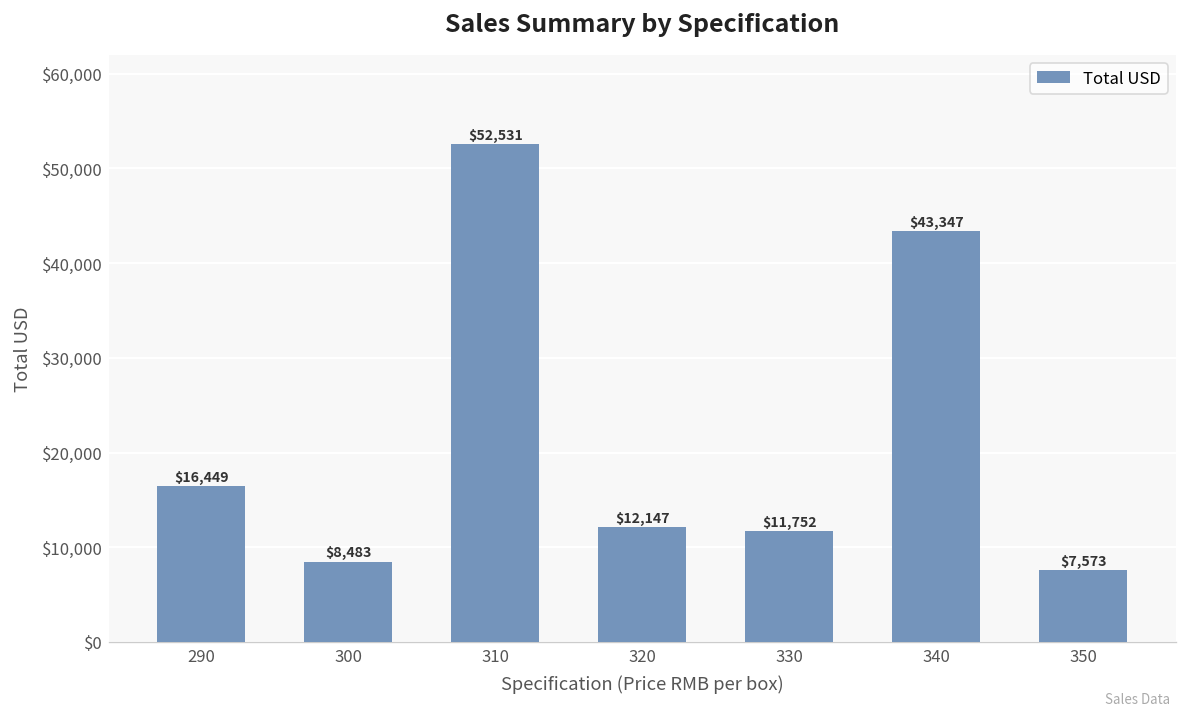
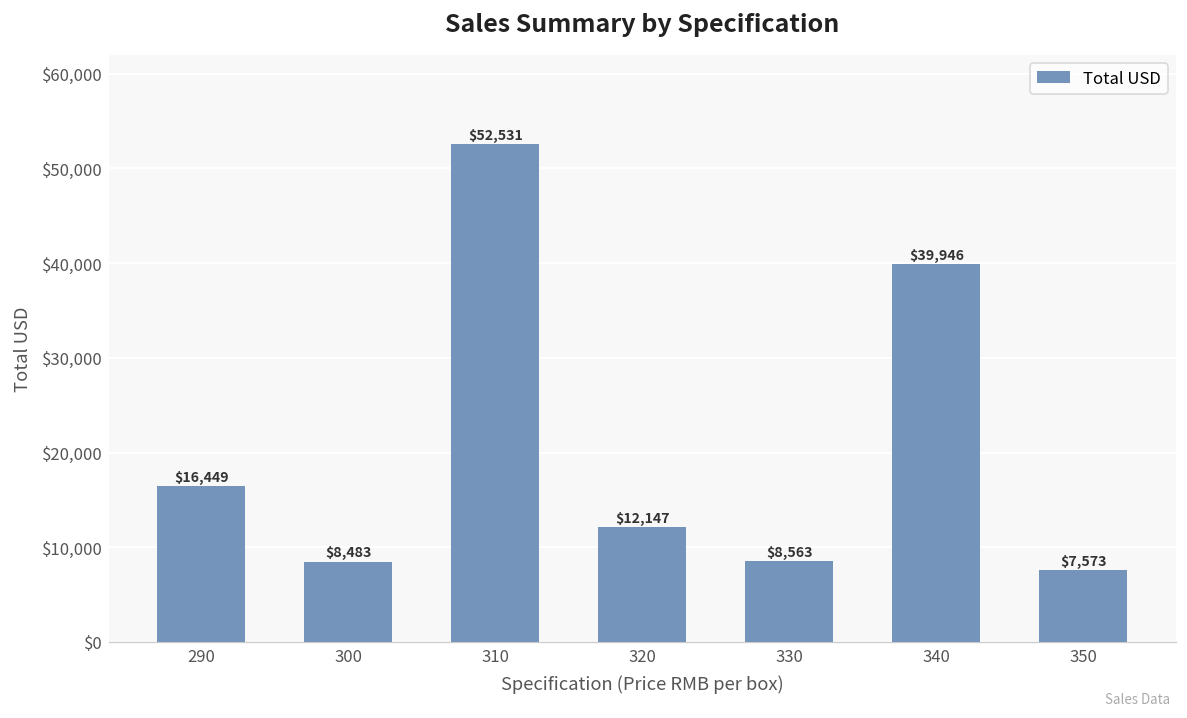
  {
    "290": "$16,449",
    "300": "$8,483",
    "310": "$52,531",
    "320": "$12,147",
-   "330": "$11,752",
-   "340": "$43,347",
+   "330": "$8,563",
+   "340": "$39,946",
    "350": "$7,573"
  }
